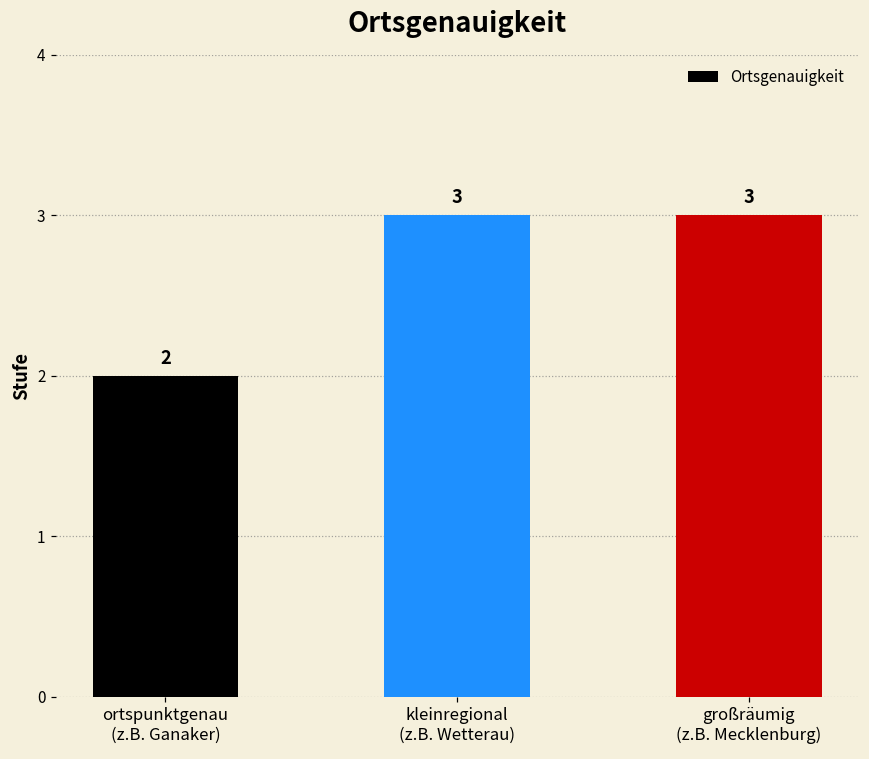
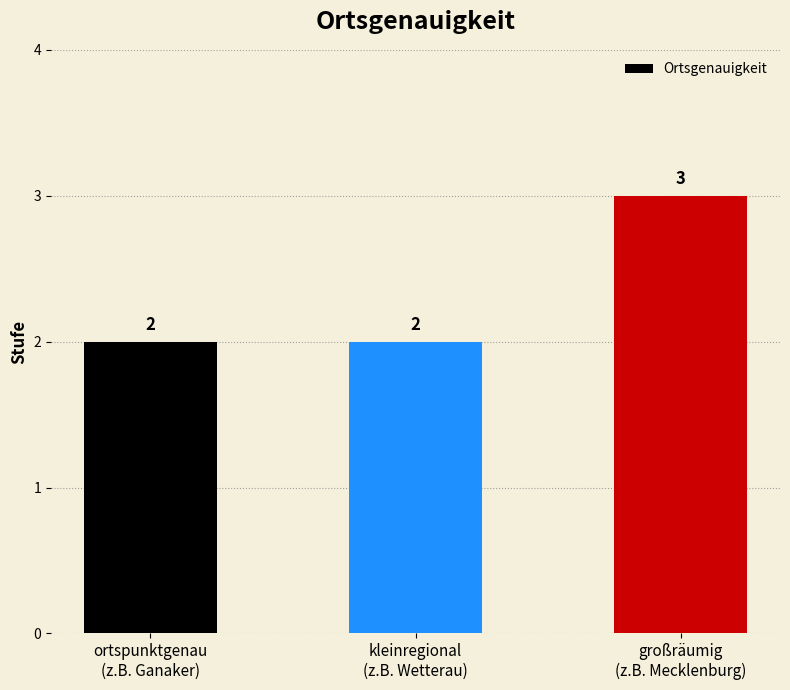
  {
    "ortspunktgenau (z.B. Ganaker)": 2,
-   "kleinregional (z.B. Wetterau)": 3,
+   "kleinregional (z.B. Wetterau)": 2,
    "großräumig (z.B. Mecklenburg)": 3
  }
